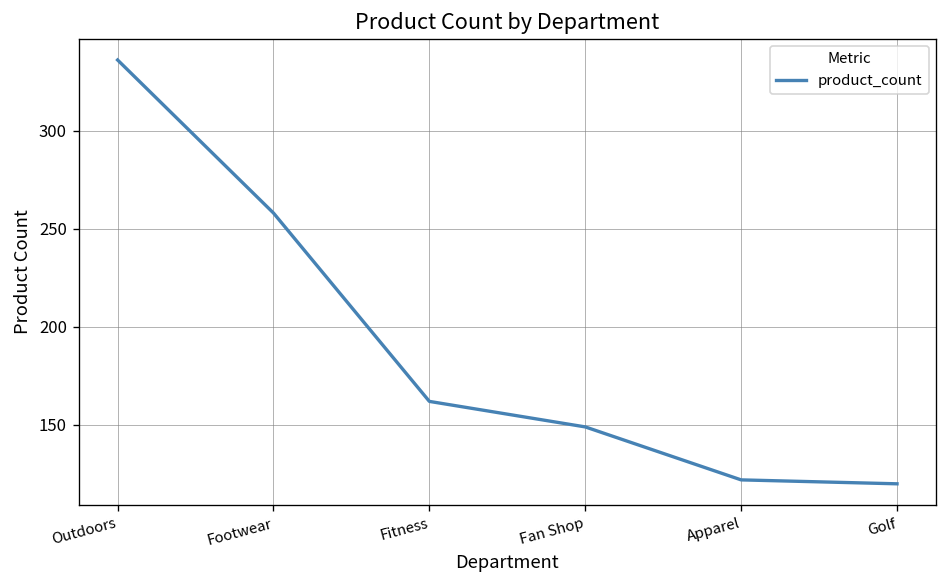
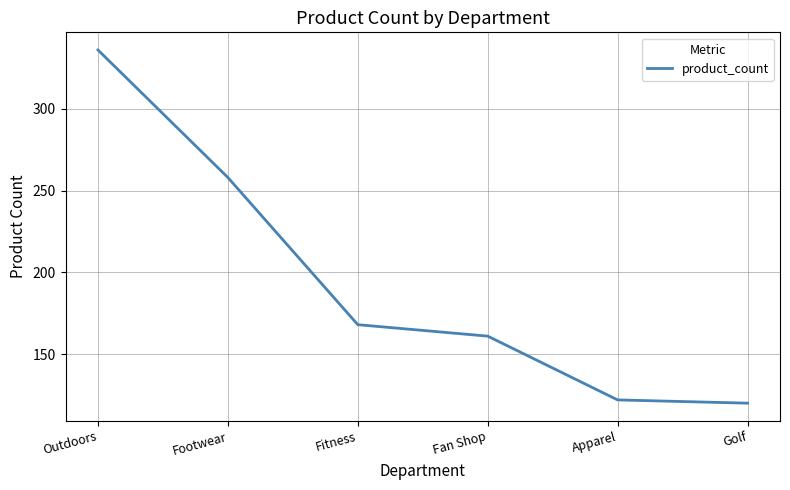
  {
    "Outdoors": 336,
    "Footwear": 258,
-   "Fitness": 162,
-   "Fan Shop": 149,
+   "Fitness": 168,
+   "Fan Shop": 161,
    "Apparel": 122,
    "Golf": 120
  }
